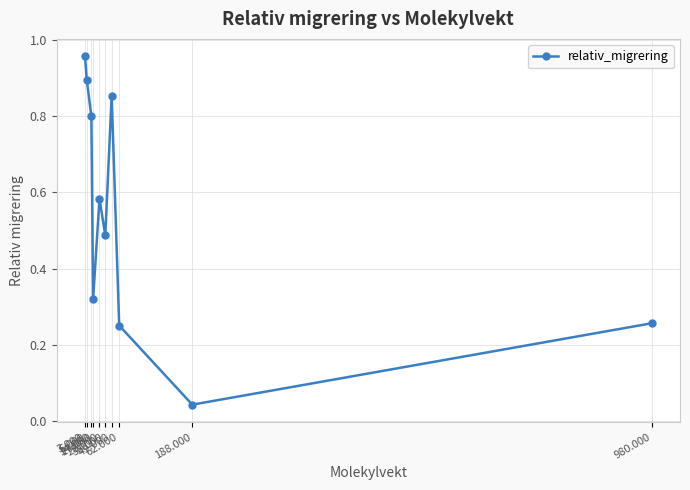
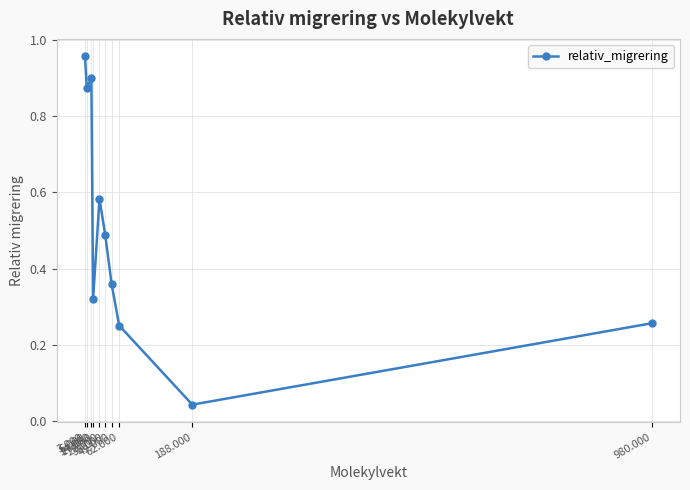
  {
    "3.000": 0.96,
-   "6.000": 0.90,
-   "14.000": 0.8,
+   "6.000": 0.88,
+   "14.000": 0.9,
    "17.000": 0.32,
    "28.000": 0.58,
    "38.000": 0.49,
-   "49.000": 0.85,
+   "49.000": 0.36,
    "62.000": 0.25,
    "188.000": 0.04,
    "980.000": 0.26
  }
